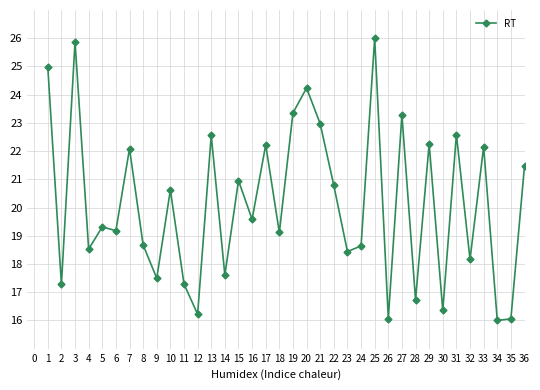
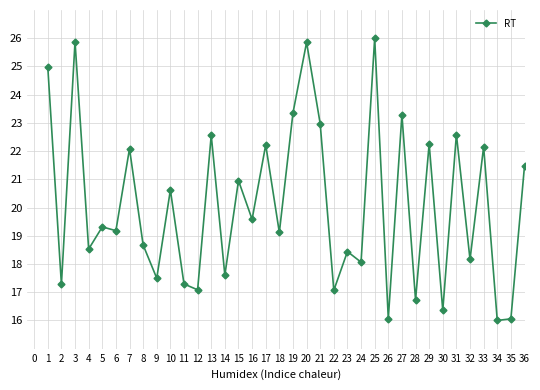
  {
    "1": 25.0,
    "2": 17.3,
    "3": 25.9,
    "4": 18.5,
    "5": 19.3,
    "6": 19.2,
    "7": 22.1,
    "8": 18.7,
    "9": 17.5,
    "10": 20.6,
    "11": 17.3,
-   "12": 16.2,
+   "12": 17.1,
    "13": 22.6,
    "14": 17.6,
    "15": 21.0,
    "16": 19.6,
    "17": 22.2,
    "18": 19.1,
    "19": 23.3,
-   "20": 24.2,
+   "20": 25.9,
    "21": 23.0,
-   "22": 20.8,
+   "22": 17.1,
    "23": 18.4,
-   "24": 18.6,
+   "24": 18.1,
    "25": 26.0,
    "26": 16.1,
    "27": 23.3,
    "28": 16.7,
    "29": 22.3,
    "30": 16.4,
    "31": 22.6,
    "32": 18.2,
    "33": 22.2,
    "34": 16.0,
    "35": 16.1,
    "36": 21.5
  }
